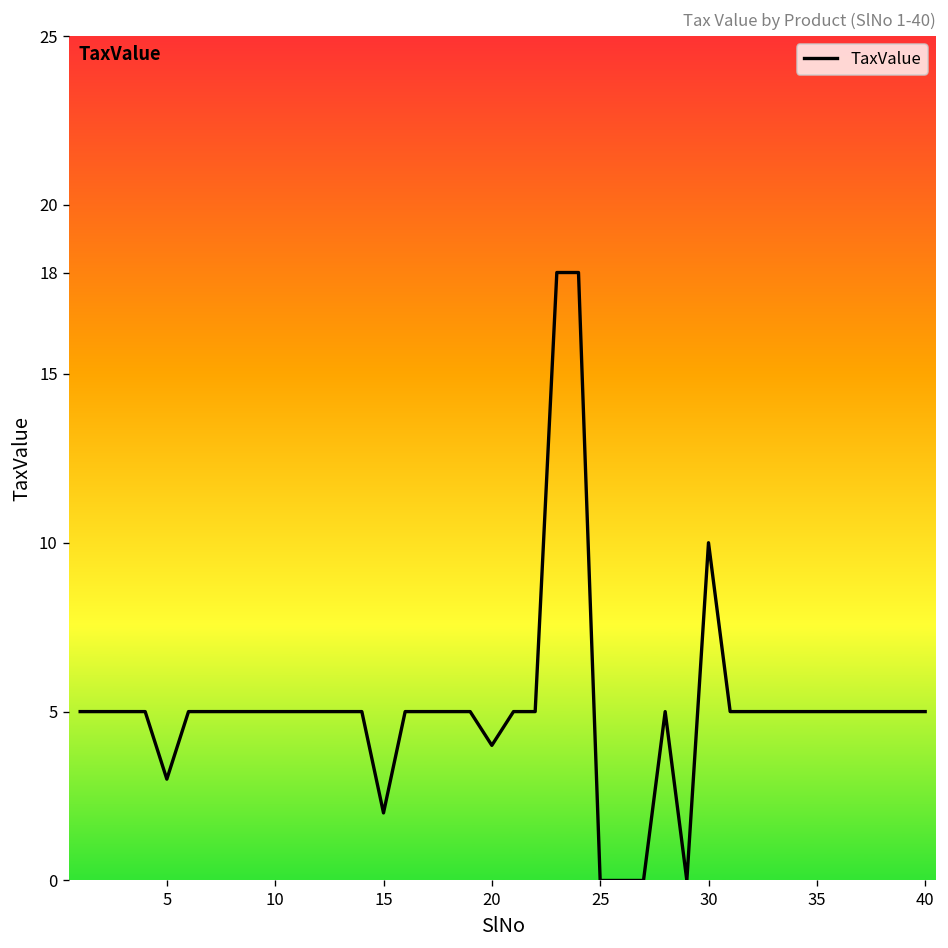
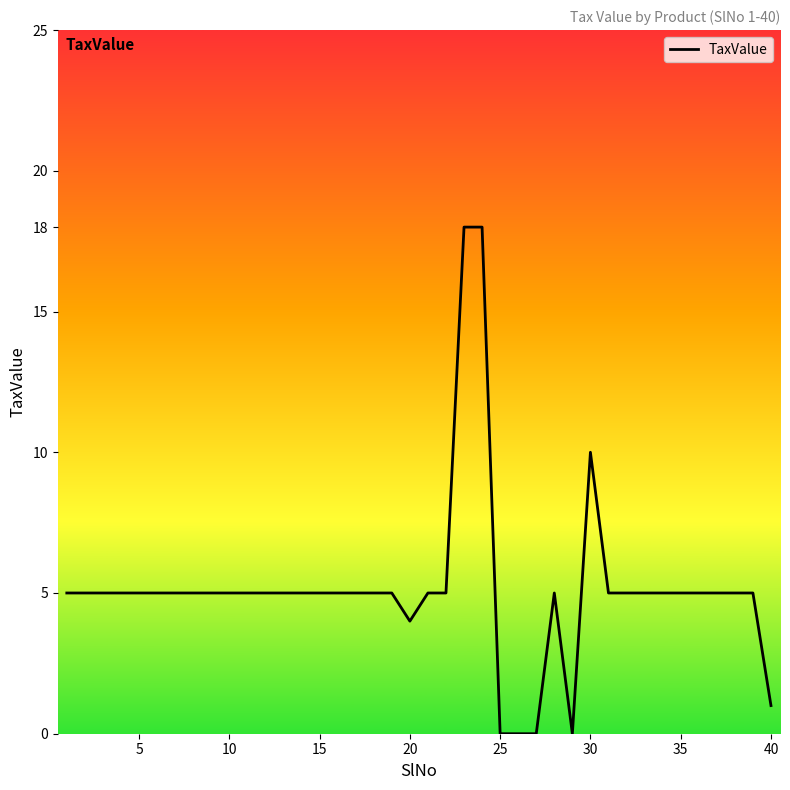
  {
-   "5": 3,
+   "5": 5,
    "10": 5,
-   "15": 2,
+   "15": 5,
    "20": 4,
    "25": 0,
    "30": 10,
    "35": 5,
-   "40": 5
+   "40": 1
  }
